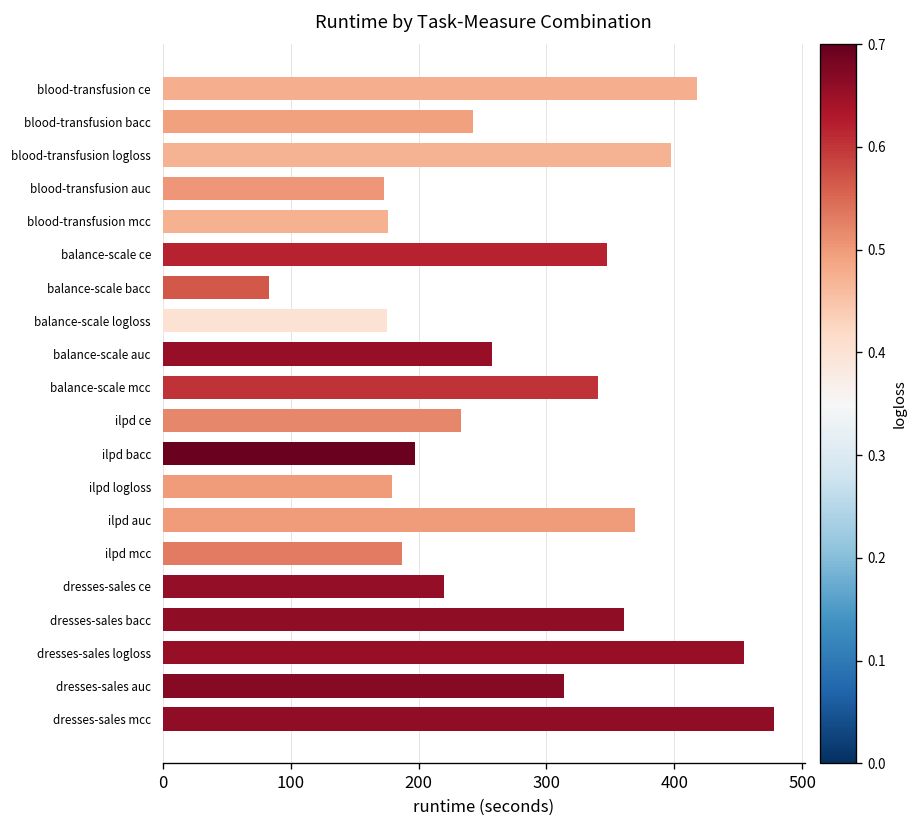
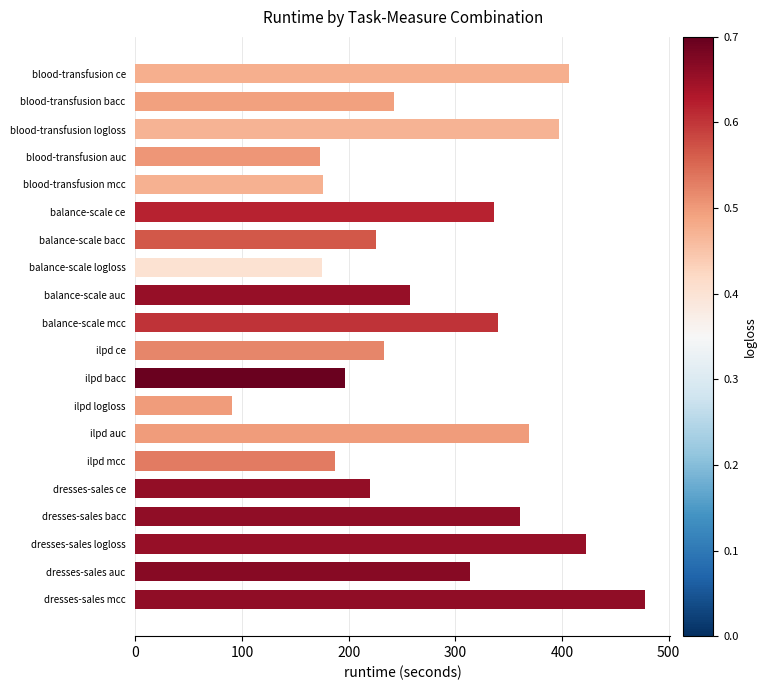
  {
-   "blood-transfusion ce": 418,
+   "blood-transfusion ce": 407,
    "blood-transfusion bacc": 243,
    "blood-transfusion logloss": 397,
    "blood-transfusion auc": 173,
    "blood-transfusion mcc": 176,
-   "balance-scale ce": 348,
-   "balance-scale bacc": 83,
+   "balance-scale ce": 336,
+   "balance-scale bacc": 225,
    "balance-scale logloss": 175,
    "balance-scale auc": 257,
    "balance-scale mcc": 340,
    "ilpd ce": 234,
    "ilpd bacc": 197,
-   "ilpd logloss": 179,
+   "ilpd logloss": 90,
    "ilpd auc": 369,
    "ilpd mcc": 187,
    "dresses-sales ce": 220,
    "dresses-sales bacc": 361,
-   "dresses-sales logloss": 454,
+   "dresses-sales logloss": 422,
    "dresses-sales auc": 314,
    "dresses-sales mcc": 478
  }
